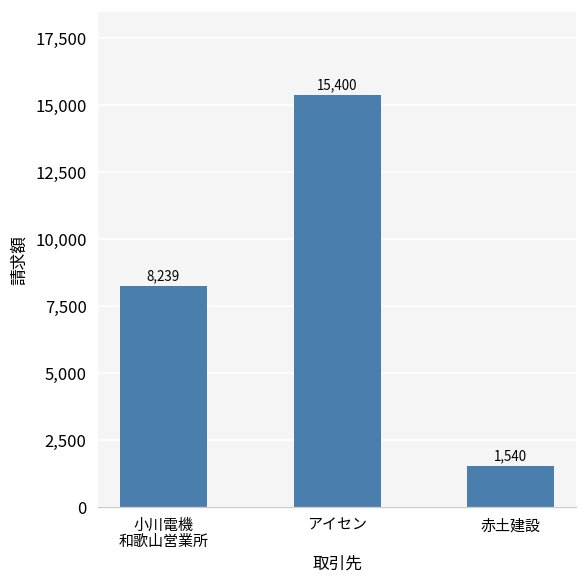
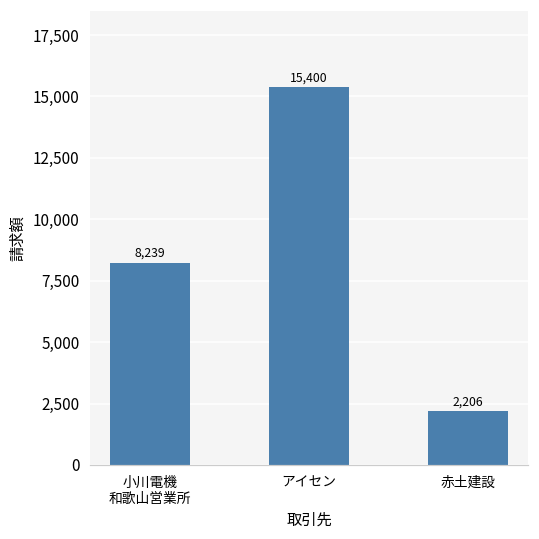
  {
    "小川電機 和歌山営業所": "8,239",
    "アイセン": "15,400",
-   "赤土建設": "1,540"
+   "赤土建設": "2,206"
  }
